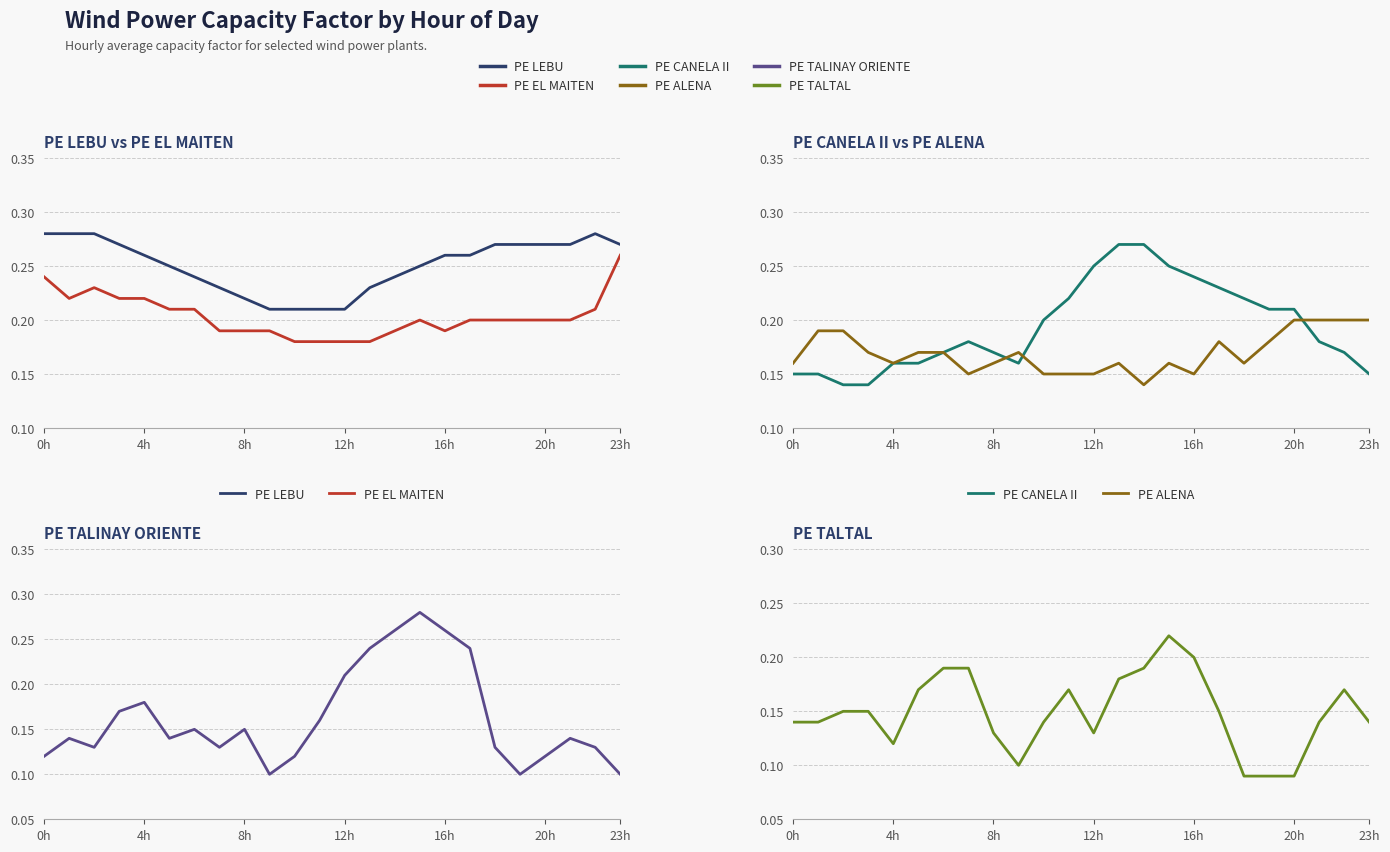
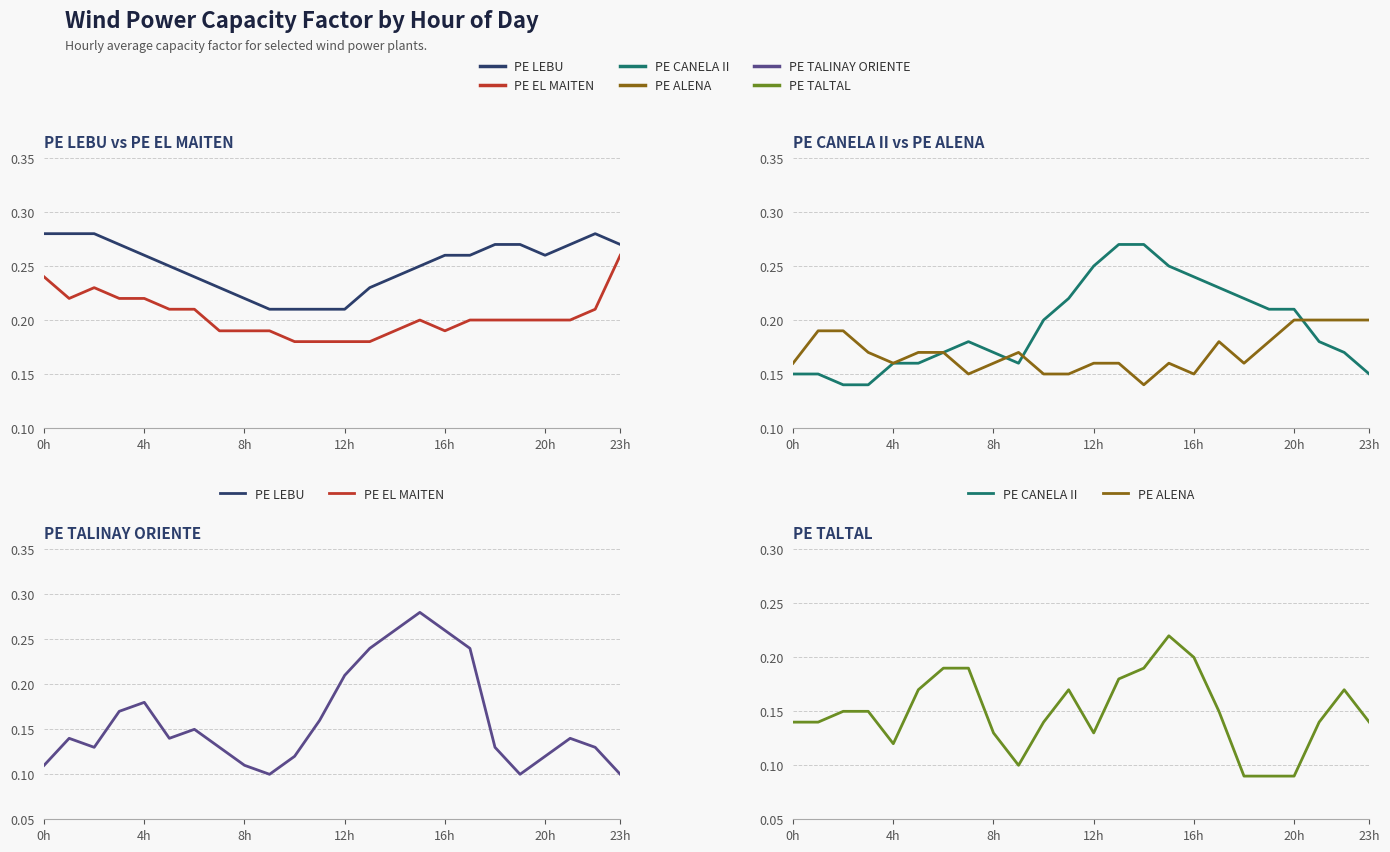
  {
    "PE LEBU vs PE EL MAITEN": {
      "PE LEBU": {
        "0h": 0.28,
        "4h": 0.26,
        "8h": 0.22,
        "12h": 0.21,
        "16h": 0.26,
-       "20h": 0.27,
+       "20h": 0.26,
        "23h": 0.27
      },
      "PE EL MAITEN": {
        "0h": 0.24,
        "4h": 0.22,
        "8h": 0.19,
        "12h": 0.18,
        "16h": 0.19,
        "20h": 0.20,
        "23h": 0.26
      }
    },
    "PE CANELA II vs PE ALENA": {
      "PE CANELA II": {
        "0h": 0.15,
        "8h": 0.17,
        "12h": 0.25,
        "16h": 0.24,
        "20h": 0.21,
        "23h": 0.15
      },
      "PE ALENA": {
        "0h": 0.16,
        "8h": 0.16,
-       "12h": 0.15,
+       "12h": 0.16,
        "16h": 0.15,
        "20h": 0.20,
        "23h": 0.20
      }
    },
    "PE TALINAY ORIENTE": {
-     "0h": 0.12,
+     "0h": 0.11,
      "4h": 0.18,
-     "8h": 0.15,
+     "8h": 0.11,
      "12h": 0.21,
      "16h": 0.26,
      "20h": 0.12,
      "23h": 0.10
    },
    "PE TALTAL": {
      "0h": 0.140,
      "4h": 0.120,
      "8h": 0.130,
      "12h": 0.130,
      "16h": 0.200,
      "20h": 0.090,
      "23h": 0.140
    }
  }
